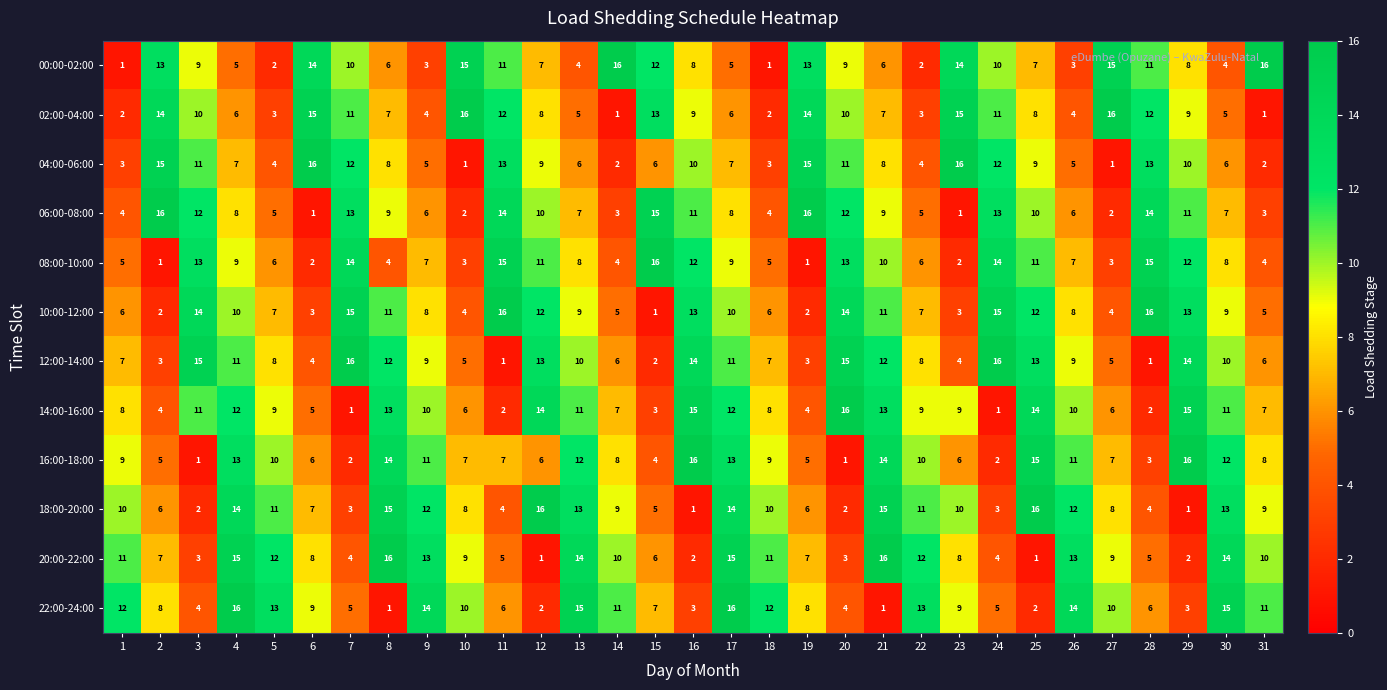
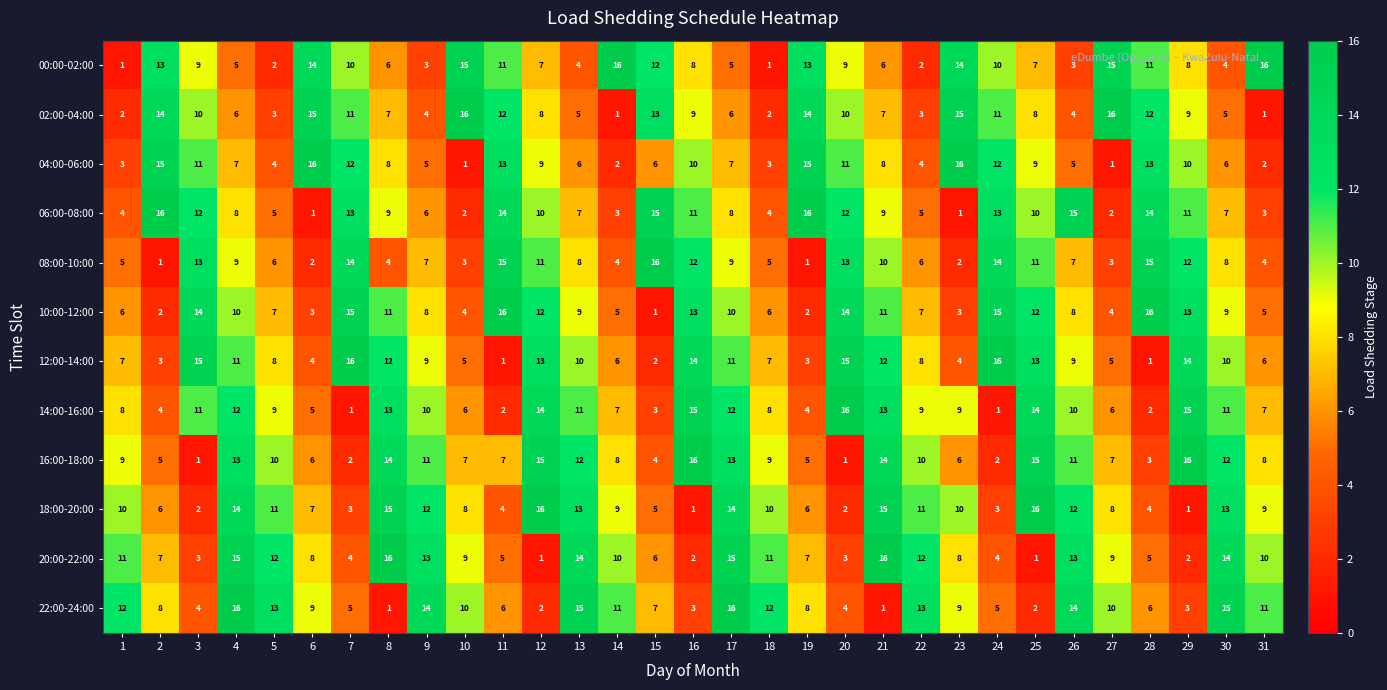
  {
    "06:00-08:00": {
      "1": 4,
      "2": 16,
      "3": 12,
      "4": 8,
      "5": 5,
      "6": 1,
      "7": 13,
      "8": 9,
      "9": 6,
      "10": 2,
      "11": 14,
      "12": 10,
      "13": 7,
      "14": 3,
      "15": 15,
      "16": 11,
      "17": 8,
      "18": 4,
      "19": 16,
      "20": 12,
      "21": 9,
      "22": 5,
      "23": 1,
      "24": 13,
      "25": 10,
-     "26": 6,
+     "26": 15,
      "27": 2,
      "28": 14,
      "29": 11,
      "30": 7,
      "31": 3
    },
    "16:00-18:00": {
      "1": 9,
      "2": 5,
      "3": 1,
      "4": 13,
      "5": 10,
      "6": 6,
      "7": 2,
      "8": 14,
      "9": 11,
      "10": 7,
      "11": 7,
-     "12": 6,
+     "12": 15,
      "13": 12,
      "14": 8,
      "15": 4,
      "16": 16,
      "17": 13,
      "18": 9,
      "19": 5,
      "20": 1,
      "21": 14,
      "22": 10,
      "23": 6,
      "24": 2,
      "25": 15,
      "26": 11,
      "27": 7,
      "28": 3,
      "29": 16,
      "30": 12,
      "31": 8
    }
  }
